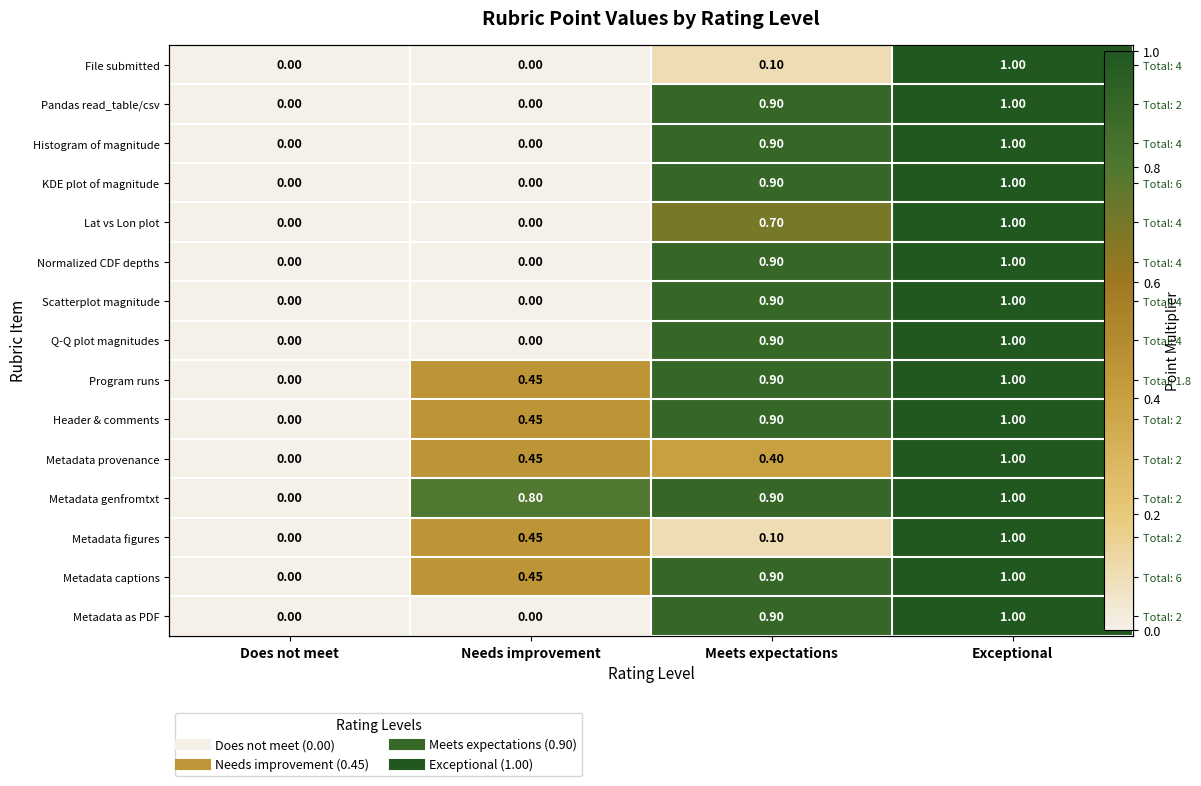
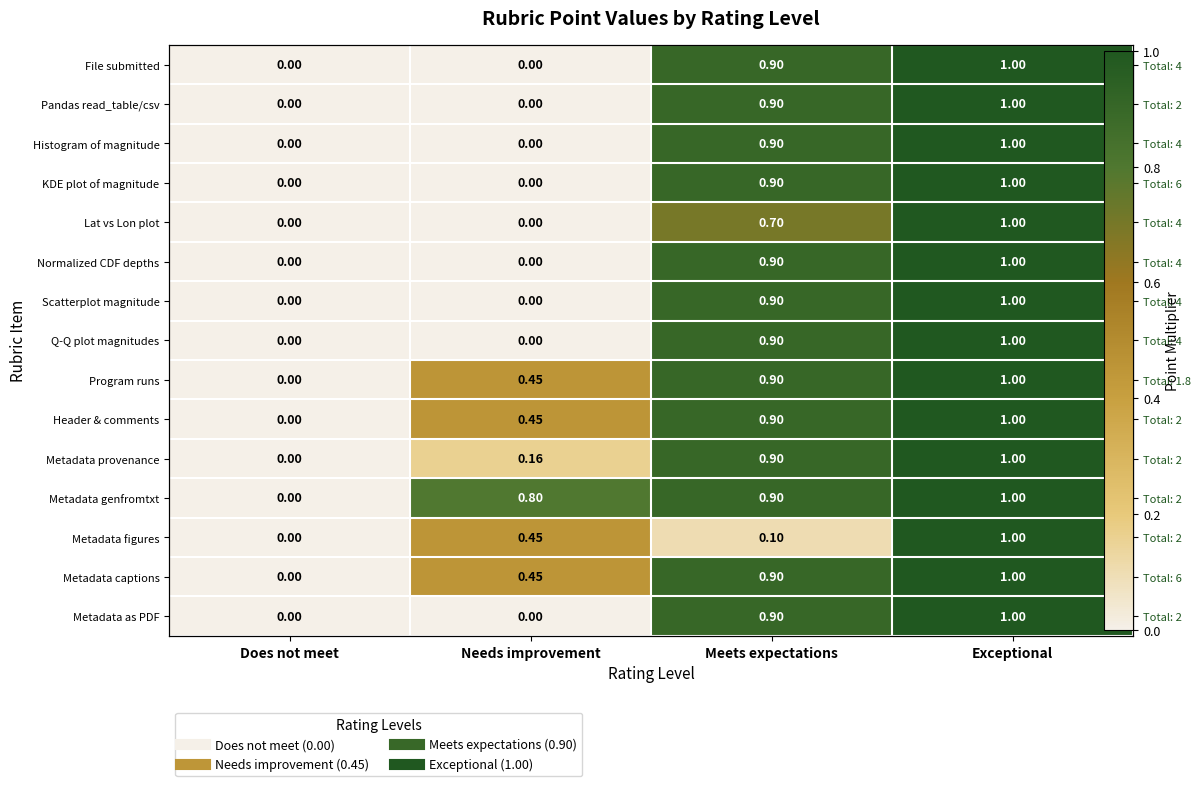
  {
    "File submitted": {
      "Does not meet": 0.00,
      "Needs improvement": 0.00,
-     "Meets expectations": 0.10,
+     "Meets expectations": 0.90,
      "Exceptional": 1.00
    },
    "Pandas read_table/csv": {
      "Does not meet": 0.00,
      "Needs improvement": 0.00,
      "Meets expectations": 0.90,
      "Exceptional": 1.00
    },
    "Histogram of magnitude": {
      "Does not meet": 0.00,
      "Needs improvement": 0.00,
      "Meets expectations": 0.90,
      "Exceptional": 1.00
    },
    "KDE plot of magnitude": {
      "Does not meet": 0.00,
      "Needs improvement": 0.00,
      "Meets expectations": 0.90,
      "Exceptional": 1.00
    },
    "Lat vs Lon plot": {
      "Does not meet": 0.00,
      "Needs improvement": 0.00,
      "Meets expectations": 0.70,
      "Exceptional": 1.00
    },
    "Normalized CDF depths": {
      "Does not meet": 0.00,
      "Needs improvement": 0.00,
      "Meets expectations": 0.90,
      "Exceptional": 1.00
    },
    "Scatterplot magnitude": {
      "Does not meet": 0.00,
      "Needs improvement": 0.00,
      "Meets expectations": 0.90,
      "Exceptional": 1.00
    },
    "Q-Q plot magnitudes": {
      "Does not meet": 0.00,
      "Needs improvement": 0.00,
      "Meets expectations": 0.90,
      "Exceptional": 1.00
    },
    "Program runs": {
      "Does not meet": 0.00,
      "Needs improvement": 0.45,
      "Meets expectations": 0.90,
      "Exceptional": 1.00
    },
    "Header & comments": {
      "Does not meet": 0.00,
      "Needs improvement": 0.45,
      "Meets expectations": 0.90,
      "Exceptional": 1.00
    },
    "Metadata provenance": {
      "Does not meet": 0.00,
-     "Needs improvement": 0.45,
-     "Meets expectations": 0.40,
+     "Needs improvement": 0.16,
+     "Meets expectations": 0.90,
      "Exceptional": 1.00
    },
    "Metadata genfromtxt": {
      "Does not meet": 0.00,
      "Needs improvement": 0.80,
      "Meets expectations": 0.90,
      "Exceptional": 1.00
    },
    "Metadata figures": {
      "Does not meet": 0.00,
      "Needs improvement": 0.45,
      "Meets expectations": 0.10,
      "Exceptional": 1.00
    },
    "Metadata captions": {
      "Does not meet": 0.00,
      "Needs improvement": 0.45,
      "Meets expectations": 0.90,
      "Exceptional": 1.00
    },
    "Metadata as PDF": {
      "Does not meet": 0.00,
      "Needs improvement": 0.00,
      "Meets expectations": 0.90,
      "Exceptional": 1.00
    }
  }
